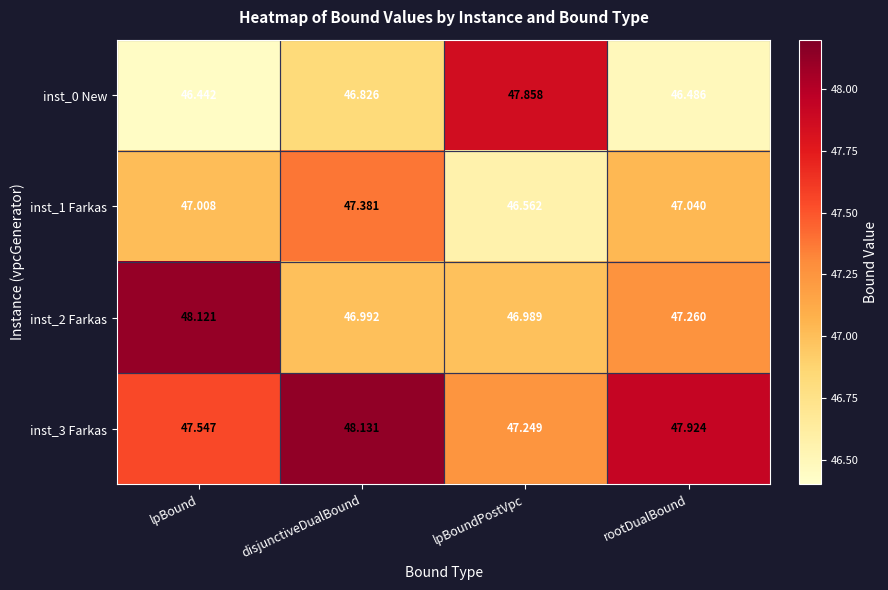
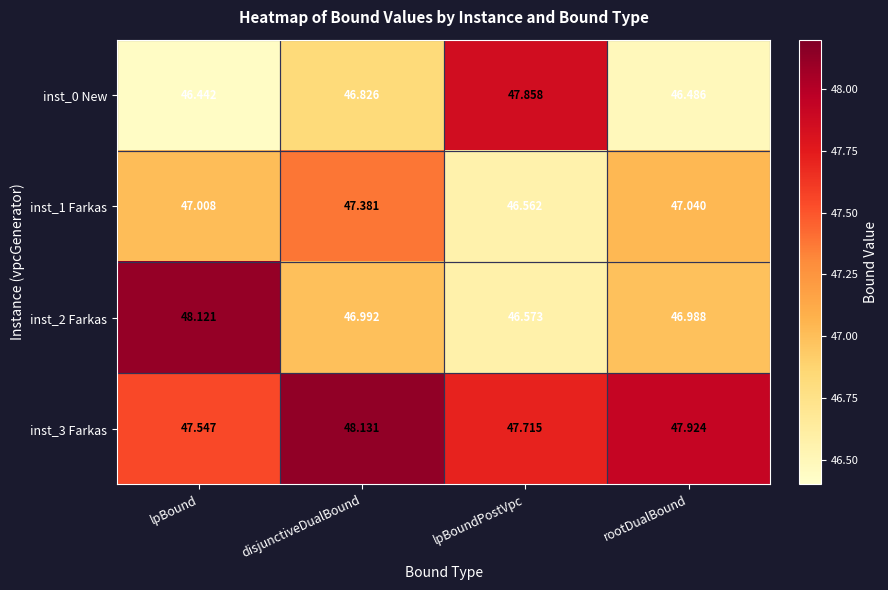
  {
    "inst_0 New": {
      "lpBound": 46.442,
      "disjunctiveDualBound": 46.826,
      "lpBoundPostVpc": 47.858,
      "rootDualBound": 46.486
    },
    "inst_1 Farkas": {
      "lpBound": 47.008,
      "disjunctiveDualBound": 47.381,
      "lpBoundPostVpc": 46.562,
      "rootDualBound": 47.040
    },
    "inst_2 Farkas": {
      "lpBound": 48.121,
      "disjunctiveDualBound": 46.992,
-     "lpBoundPostVpc": 46.989,
-     "rootDualBound": 47.260
+     "lpBoundPostVpc": 46.573,
+     "rootDualBound": 46.988
    },
    "inst_3 Farkas": {
      "lpBound": 47.547,
      "disjunctiveDualBound": 48.131,
-     "lpBoundPostVpc": 47.249,
+     "lpBoundPostVpc": 47.715,
      "rootDualBound": 47.924
    }
  }
